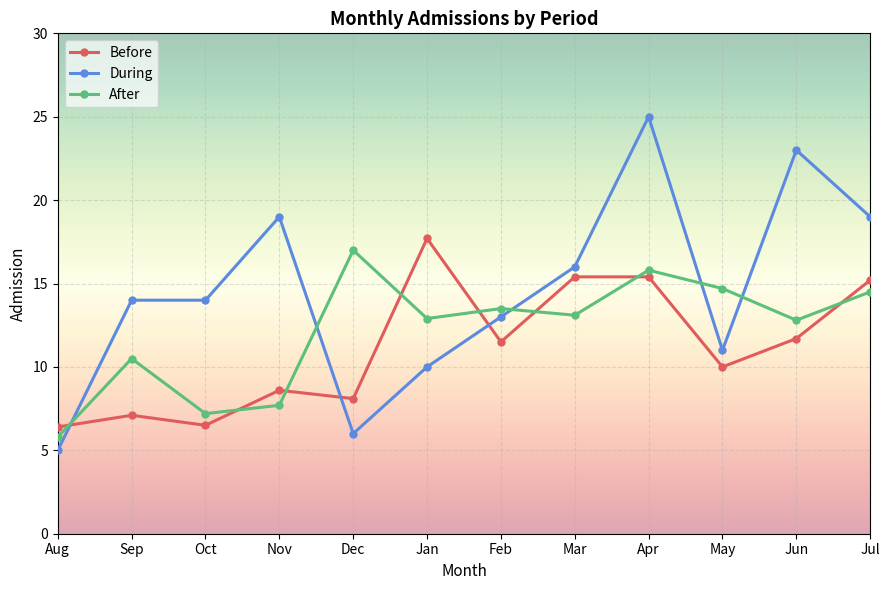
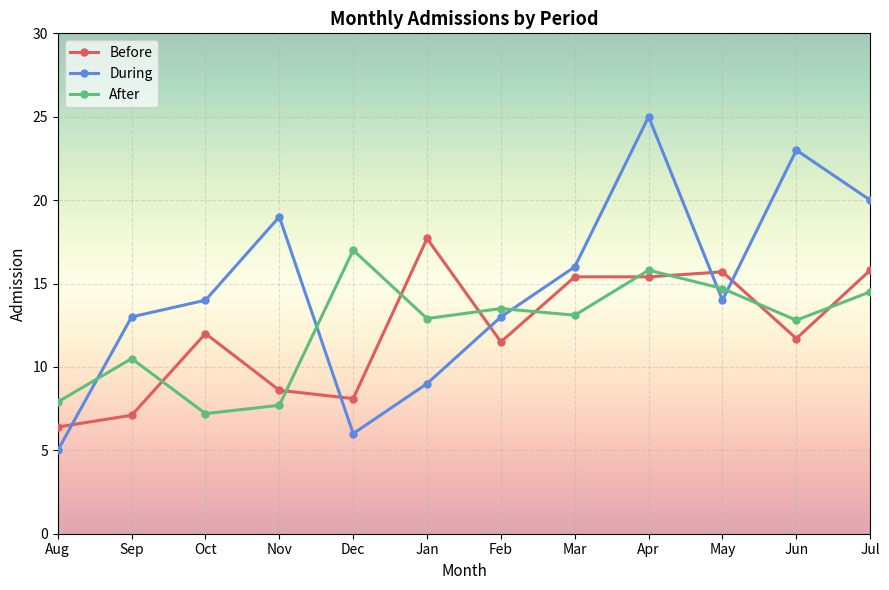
  {
    "Before": {
      "Aug": 6.4,
      "Sep": 7.1,
-     "Oct": 6.5,
+     "Oct": 12.0,
      "Nov": 8.6,
      "Dec": 8.1,
      "Jan": 17.7,
      "Feb": 11.5,
      "Mar": 15.4,
      "Apr": 15.4,
-     "May": 10.0,
+     "May": 15.7,
      "Jun": 11.7,
-     "Jul": 15.2
+     "Jul": 15.8
    },
    "During": {
      "Aug": 5,
-     "Sep": 14,
+     "Sep": 13,
      "Oct": 14,
      "Nov": 19,
      "Dec": 6,
-     "Jan": 10,
+     "Jan": 9,
      "Feb": 13,
      "Mar": 16,
      "Apr": 25,
-     "May": 11,
+     "May": 14,
      "Jun": 23,
-     "Jul": 19
+     "Jul": 20
    },
    "After": {
-     "Aug": 5.8,
+     "Aug": 7.9,
      "Sep": 10.5,
      "Oct": 7.2,
      "Nov": 7.7,
      "Dec": 17.0,
      "Jan": 12.9,
      "Feb": 13.5,
      "Mar": 13.1,
      "Apr": 15.8,
      "May": 14.7,
      "Jun": 12.8,
      "Jul": 14.5
    }
  }
